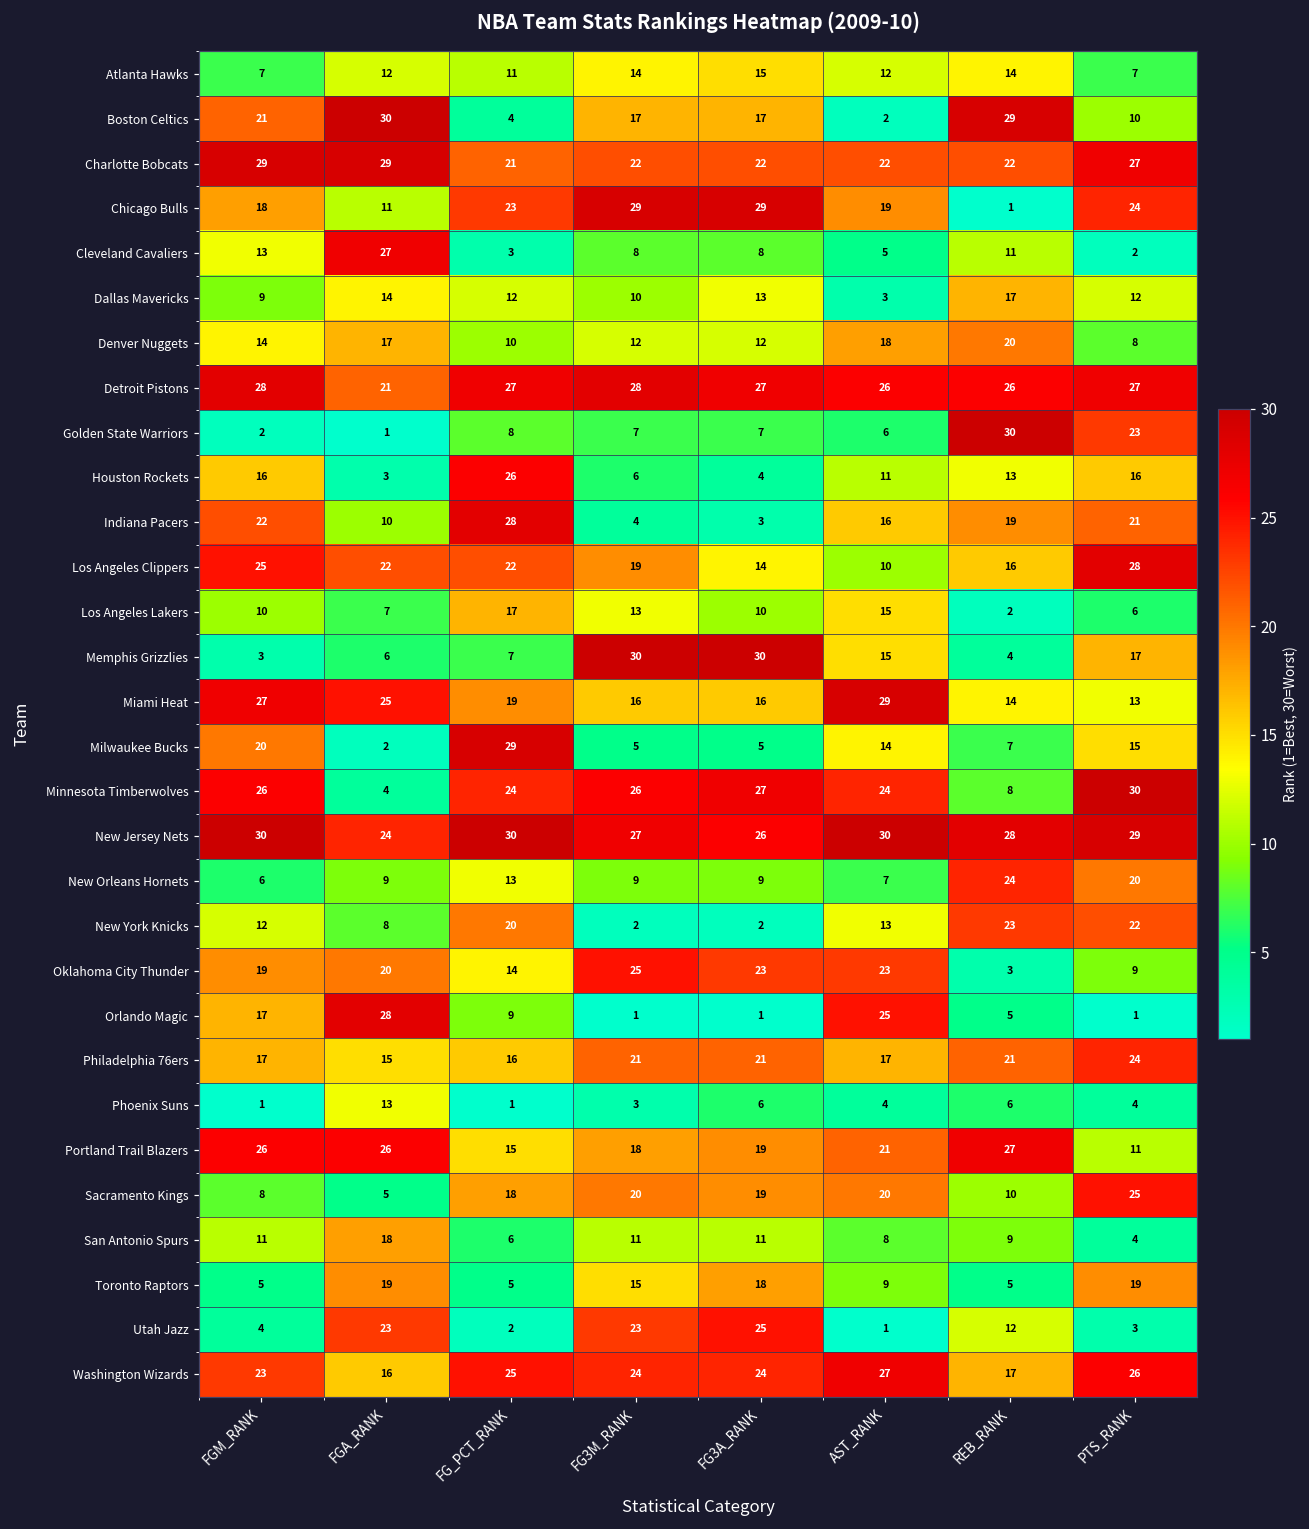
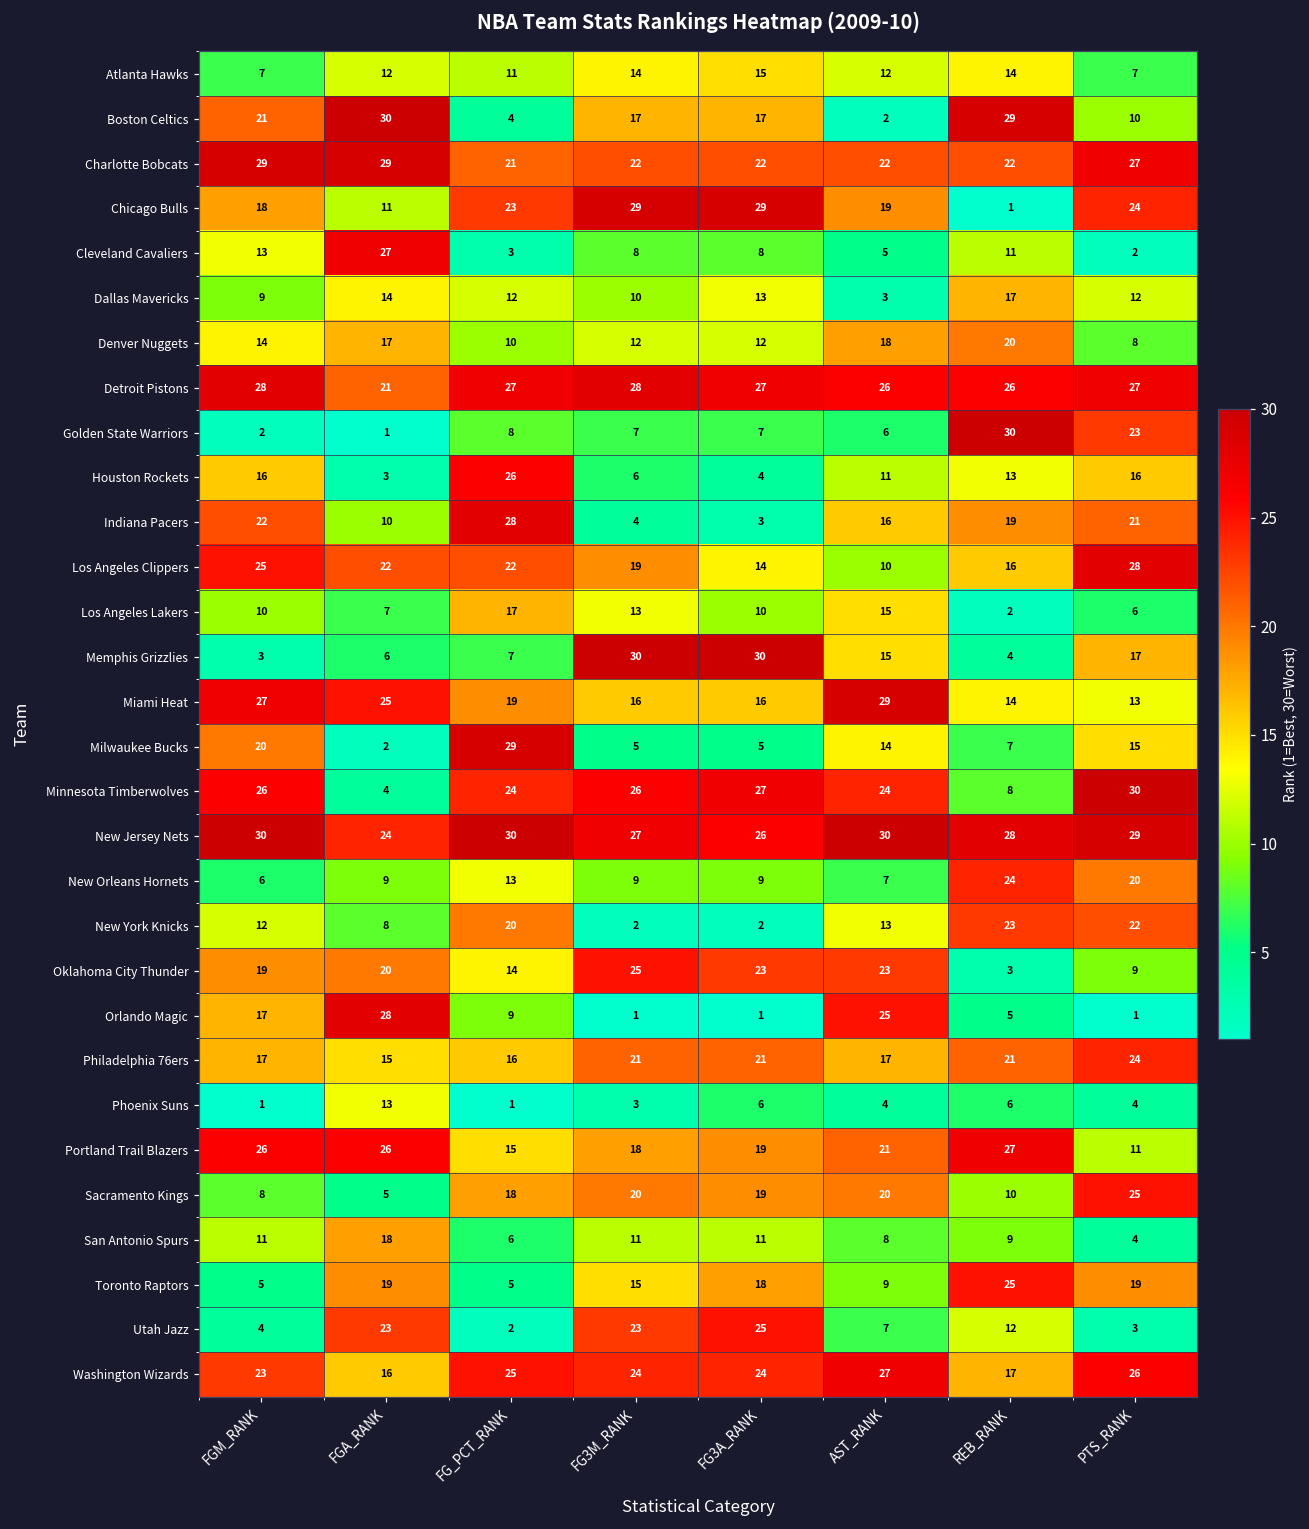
  {
    "Toronto Raptors": {
      "FGM_RANK": 5,
      "FGA_RANK": 19,
      "FG_PCT_RANK": 5,
      "FG3M_RANK": 15,
      "FG3A_RANK": 18,
      "AST_RANK": 9,
-     "REB_RANK": 5,
+     "REB_RANK": 25,
      "PTS_RANK": 19
    },
    "Utah Jazz": {
      "FGM_RANK": 4,
      "FGA_RANK": 23,
      "FG_PCT_RANK": 2,
      "FG3M_RANK": 23,
      "FG3A_RANK": 25,
-     "AST_RANK": 1,
+     "AST_RANK": 7,
      "REB_RANK": 12,
      "PTS_RANK": 3
    }
  }
